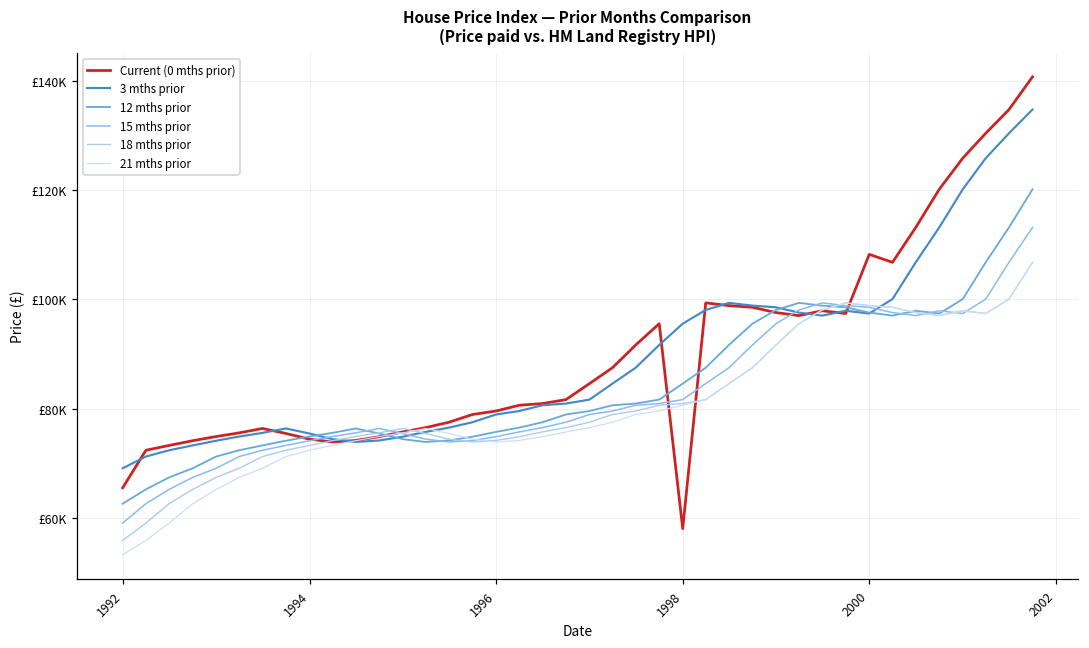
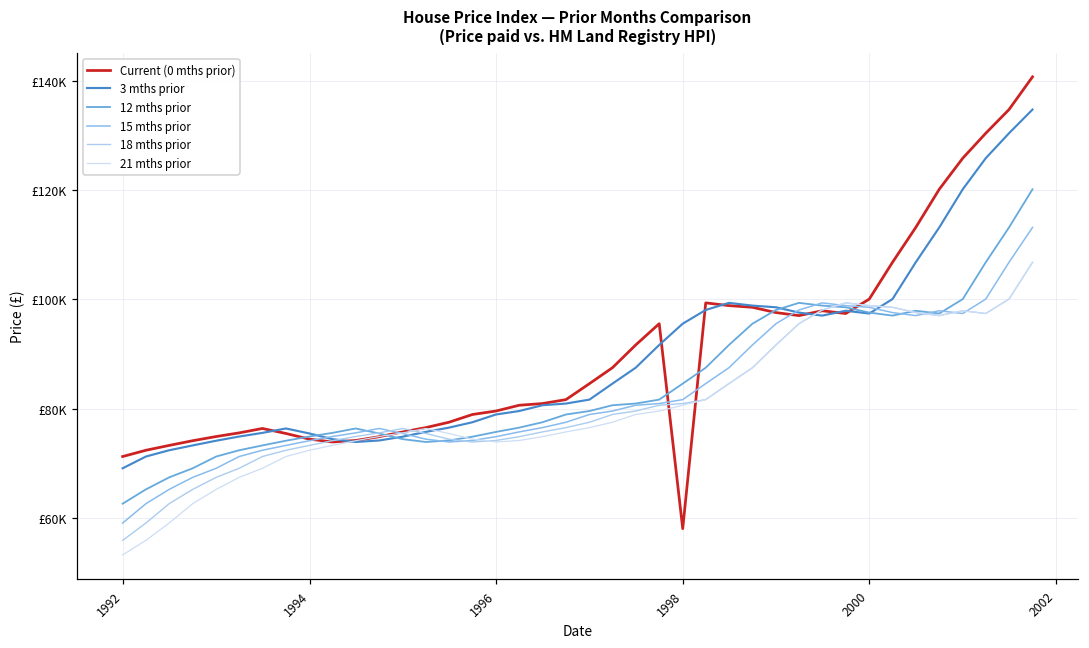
  {
    "Current (0 mths prior)": {
-     "1992": "£65000",
+     "1992": "£71000",
      "1996": "£80000",
      "1998": "£58000",
-     "2000": "£108000"
+     "2000": "£100000"
    }
  }
